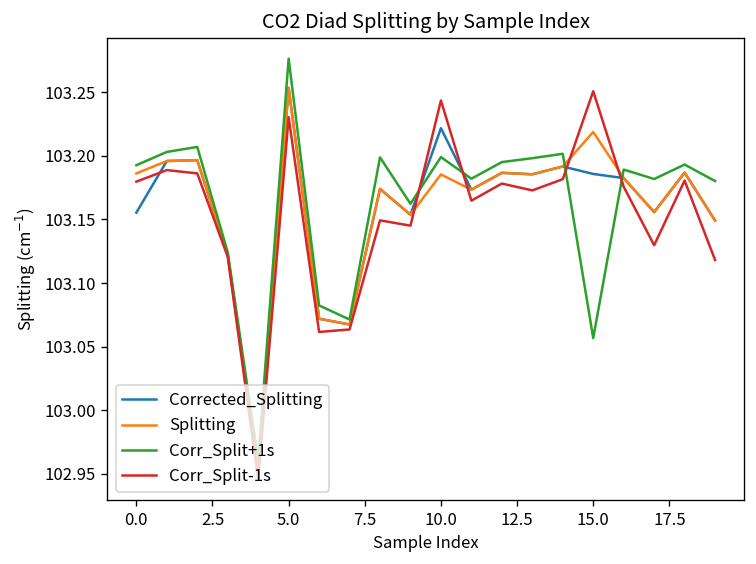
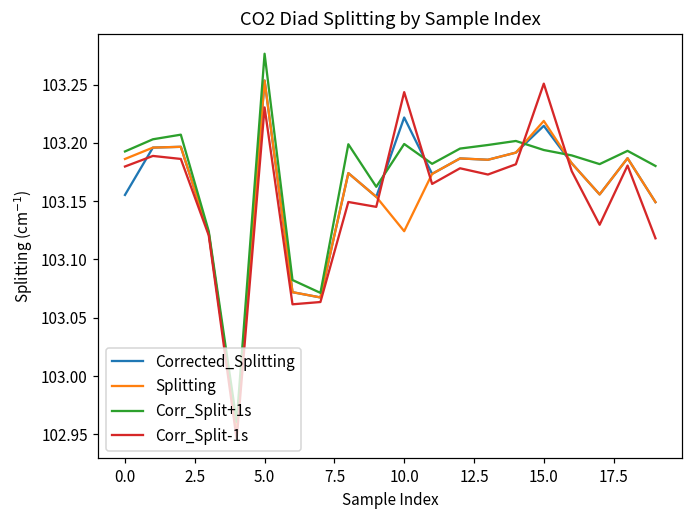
  {
    "Corrected_Splitting": {
      "0.0": 103.155,
      "10.0": 103.222,
-     "15.0": 103.186
+     "15.0": 103.215
    },
    "Splitting": {
      "0.0": 103.186,
-     "10.0": 103.185,
+     "10.0": 103.124,
      "15.0": 103.219
    },
    "Corr_Split+1s": {
      "0.0": 103.193,
      "5.0": 103.276,
      "10.0": 103.199,
-     "15.0": 103.057
+     "15.0": 103.194
    },
    "Corr_Split-1s": {
      "0.0": 103.180,
      "5.0": 103.230,
      "10.0": 103.243,
      "15.0": 103.251
    }
  }
